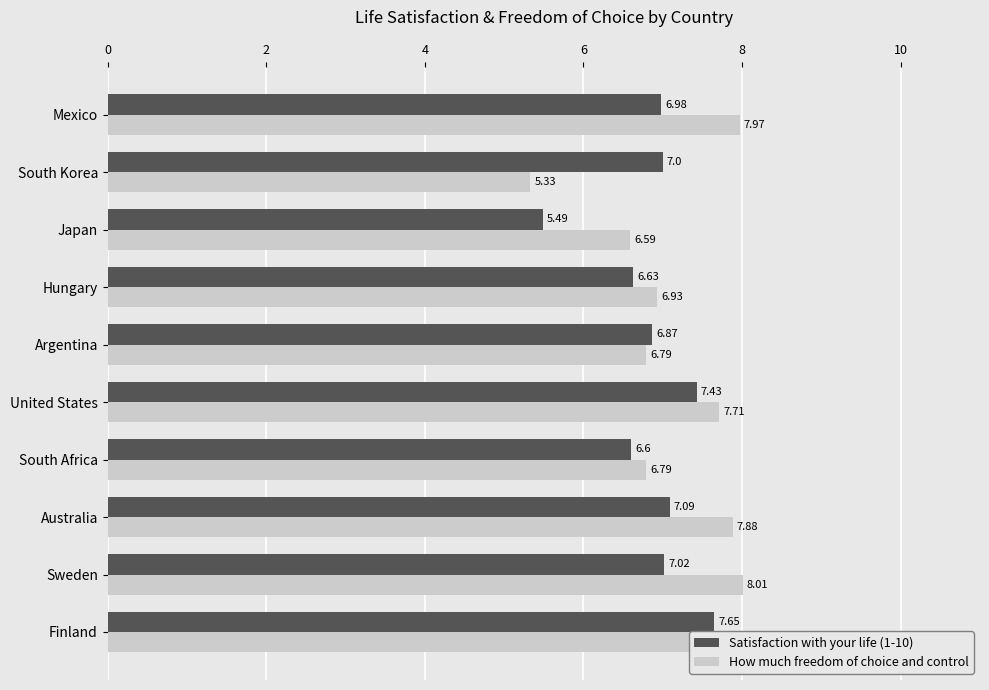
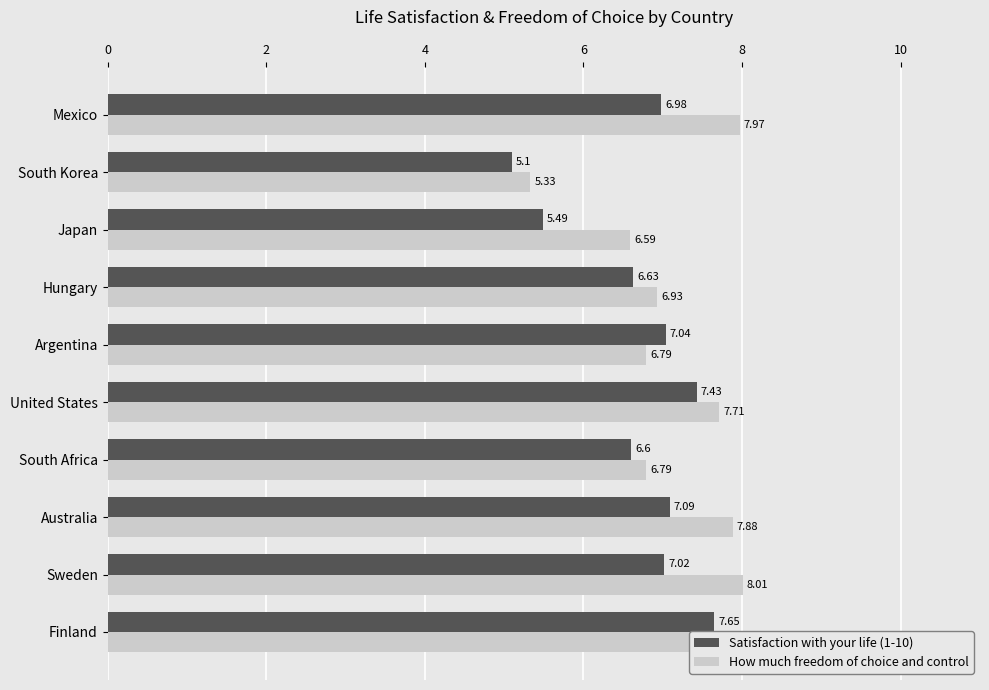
  {
    "Satisfaction with your life (1-10)": {
      "Mexico": 6.98,
-     "South Korea": 7.0,
+     "South Korea": 5.1,
      "Japan": 5.49,
      "Hungary": 6.63,
-     "Argentina": 6.87,
+     "Argentina": 7.04,
      "United States": 7.43,
      "South Africa": 6.6,
      "Australia": 7.09,
      "Sweden": 7.02,
      "Finland": 7.65
    },
    "How much freedom of choice and control": {
      "Mexico": 7.97,
      "South Korea": 5.33,
      "Japan": 6.59,
      "Hungary": 6.93,
      "Argentina": 6.79,
      "United States": 7.71,
      "South Africa": 6.79,
      "Australia": 7.88,
      "Sweden": 8.01
    }
  }
